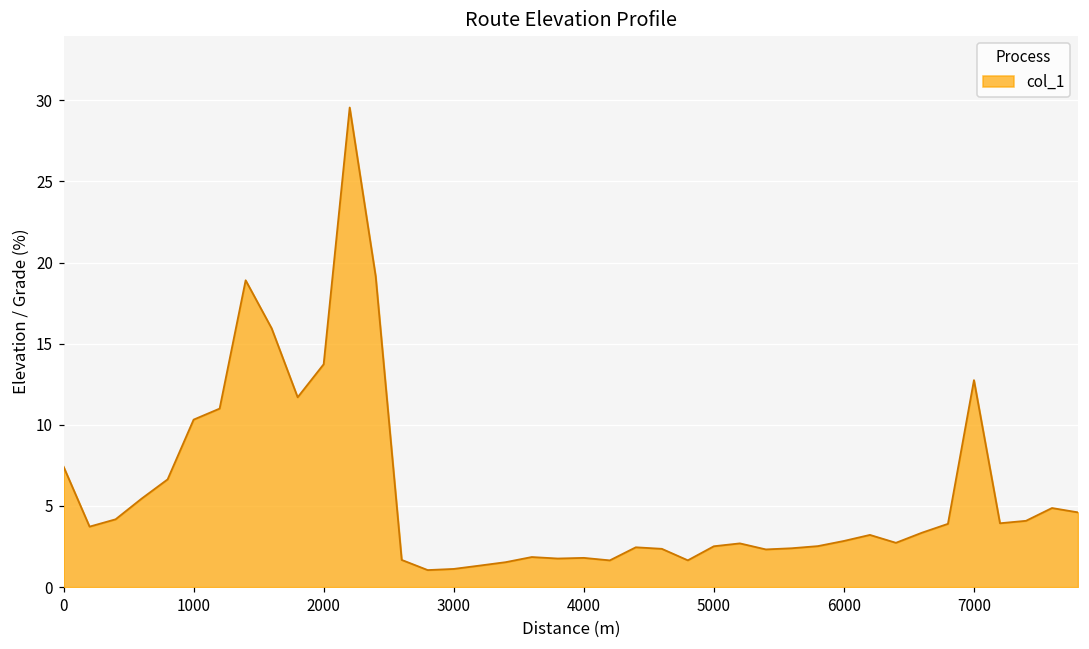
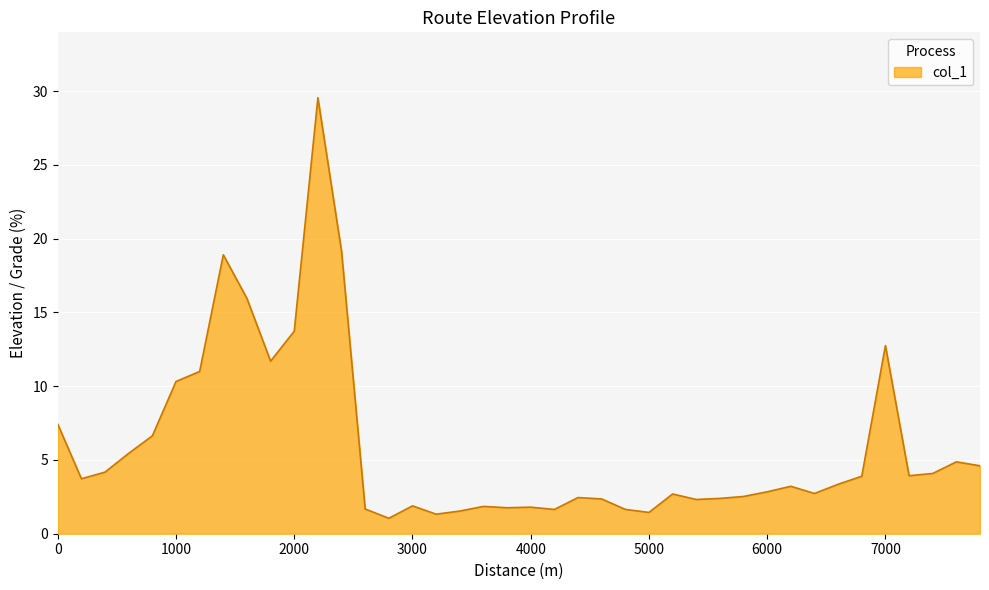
  {
    "0": 7.4,
    "1000": 10.3,
    "2000": 13.7,
-   "3000": 1.1,
+   "3000": 1.9,
    "4000": 1.8,
-   "5000": 2.5,
+   "5000": 1.4,
    "6000": 2.8,
    "7000": 12.8
  }
